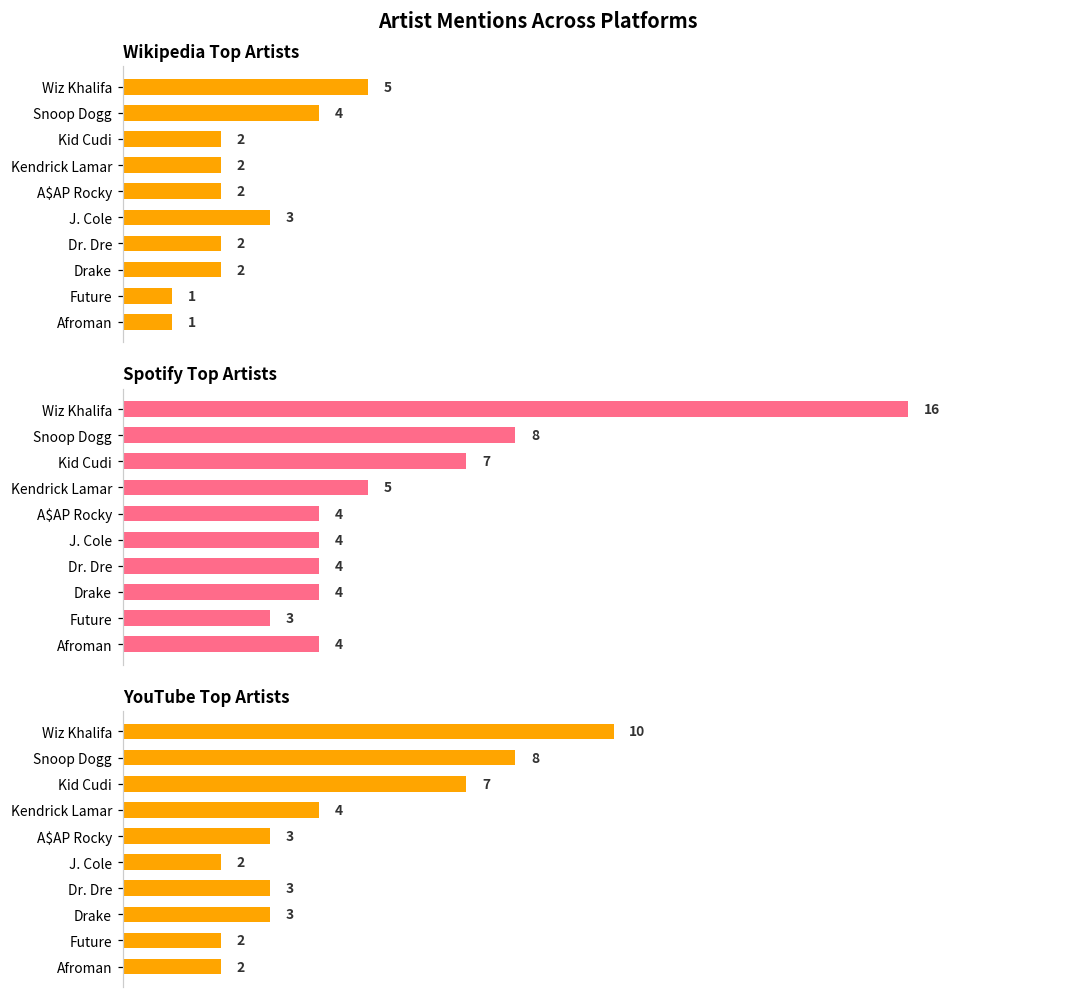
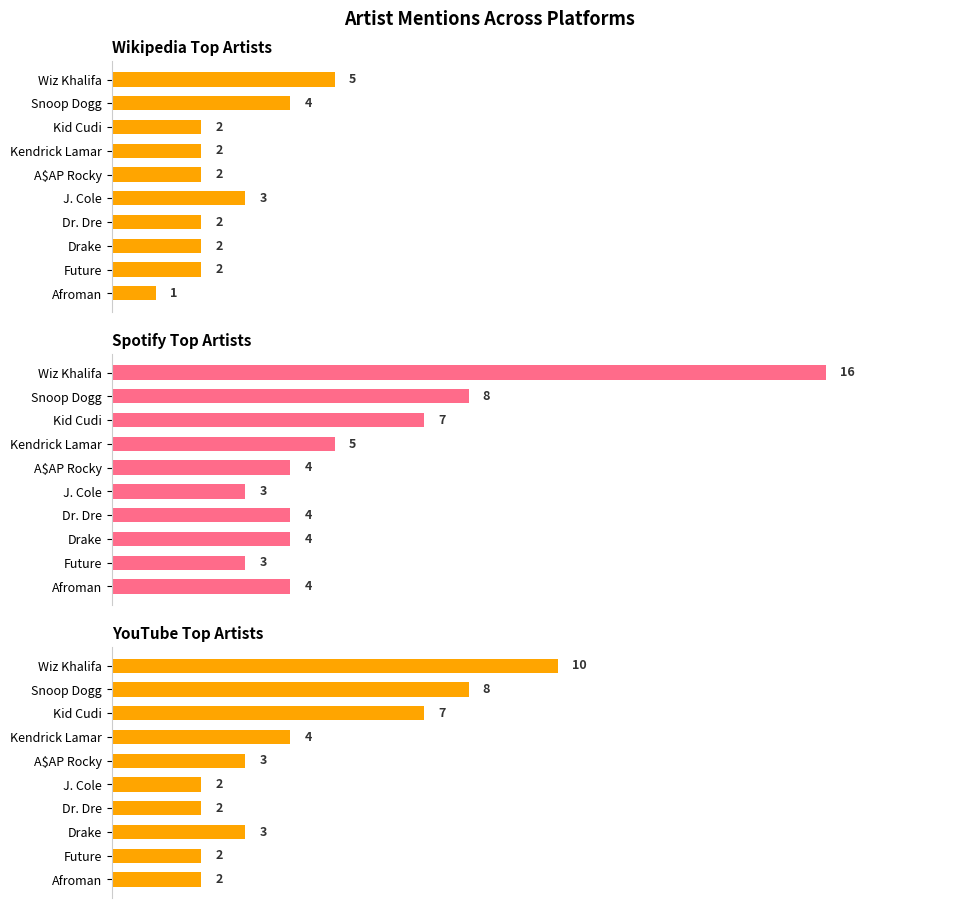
  {
    "Wikipedia Top Artists": {
      "Wiz Khalifa": 5,
      "Snoop Dogg": 4,
      "Kid Cudi": 2,
      "Kendrick Lamar": 2,
      "A$AP Rocky": 2,
      "J. Cole": 3,
      "Dr. Dre": 2,
      "Drake": 2,
-     "Future": 1,
+     "Future": 2,
      "Afroman": 1
    },
    "Spotify Top Artists": {
      "Wiz Khalifa": 16,
      "Snoop Dogg": 8,
      "Kid Cudi": 7,
      "Kendrick Lamar": 5,
      "A$AP Rocky": 4,
-     "J. Cole": 4,
+     "J. Cole": 3,
      "Dr. Dre": 4,
      "Drake": 4,
      "Future": 3,
      "Afroman": 4
    },
    "YouTube Top Artists": {
      "Wiz Khalifa": 10,
      "Snoop Dogg": 8,
      "Kid Cudi": 7,
      "Kendrick Lamar": 4,
      "A$AP Rocky": 3,
      "J. Cole": 2,
-     "Dr. Dre": 3,
+     "Dr. Dre": 2,
      "Drake": 3,
      "Future": 2,
      "Afroman": 2
    }
  }
